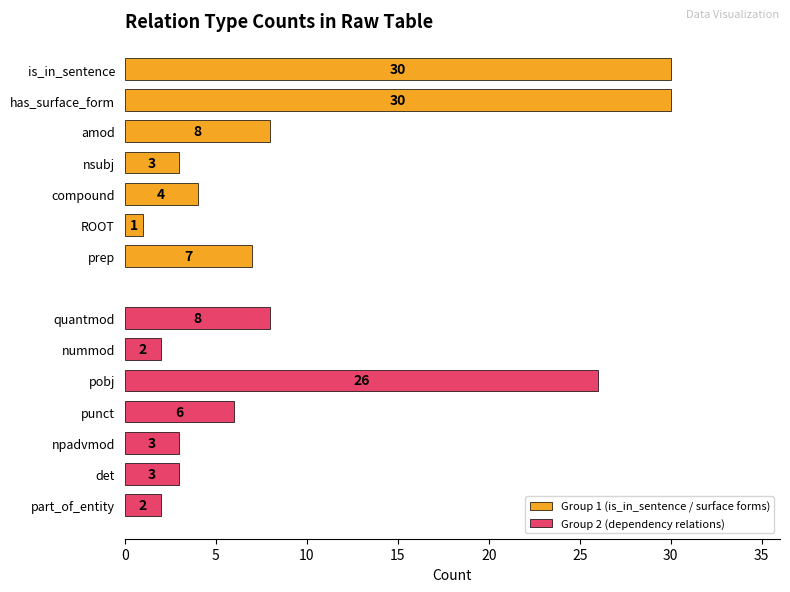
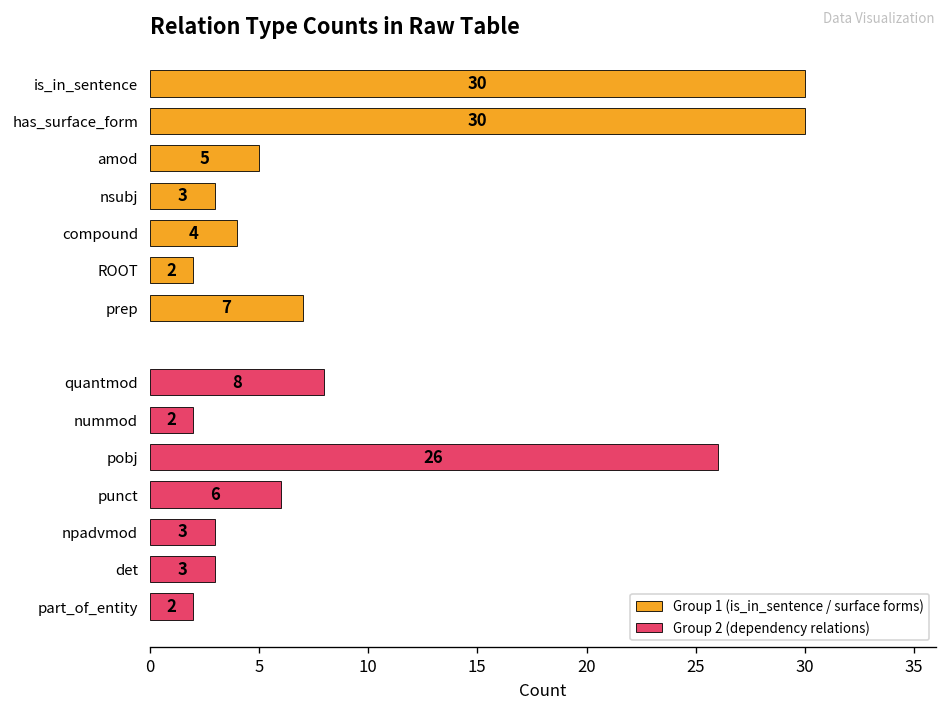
  {
    "Group 1 (is_in_sentence / surface forms)": {
      "is_in_sentence": 30,
      "has_surface_form": 30,
-     "amod": 8,
+     "amod": 5,
      "nsubj": 3,
      "compound": 4,
-     "ROOT": 1,
+     "ROOT": 2,
      "prep": 7
    },
    "Group 2 (dependency relations)": {
      "quantmod": 8,
      "nummod": 2,
      "pobj": 26,
      "punct": 6,
      "npadvmod": 3,
      "det": 3,
      "part_of_entity": 2
    }
  }
